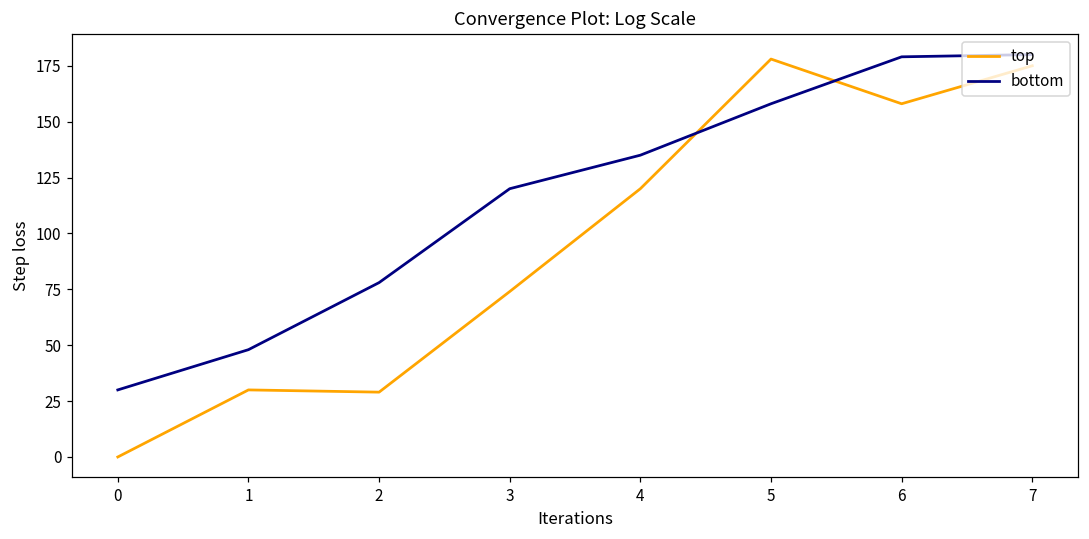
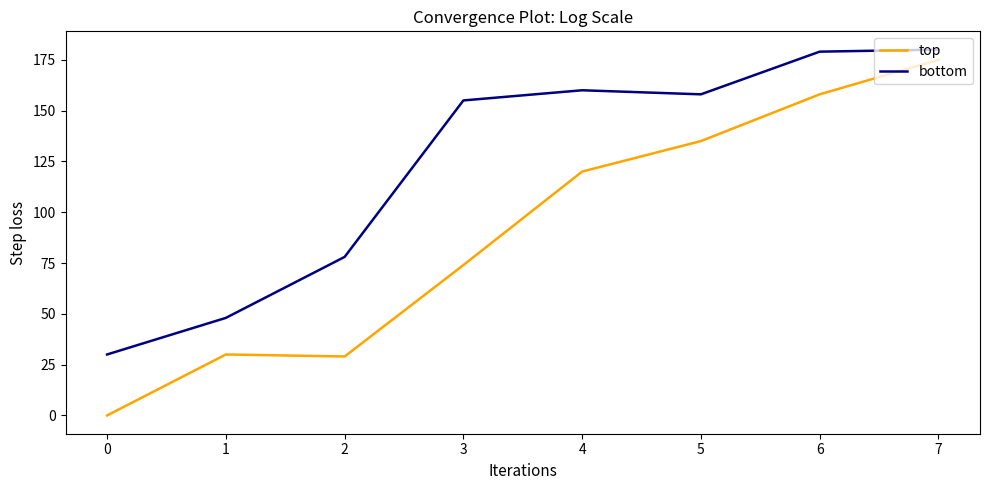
  {
    "top": {
      "0": 0,
      "1": 30,
      "2": 29,
      "3": 74,
      "4": 120,
-     "5": 178,
+     "5": 135,
      "6": 158
    },
    "bottom": {
      "0": 30,
      "1": 48,
      "2": 78,
-     "3": 120,
-     "4": 135,
+     "3": 155,
+     "4": 160,
      "5": 158,
      "6": 179
    }
  }
